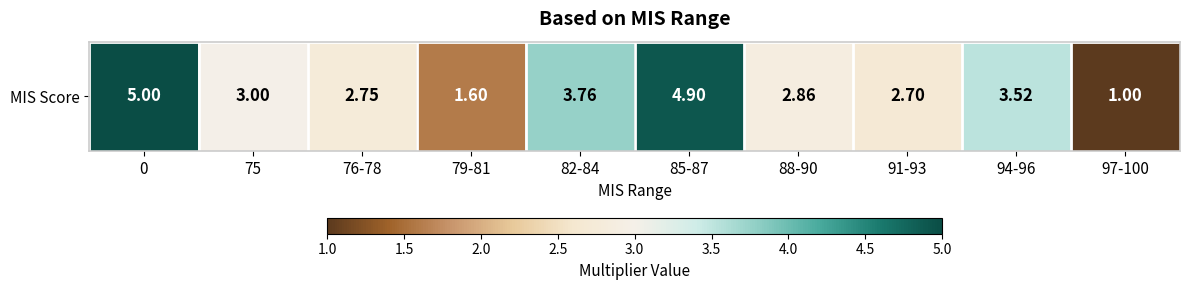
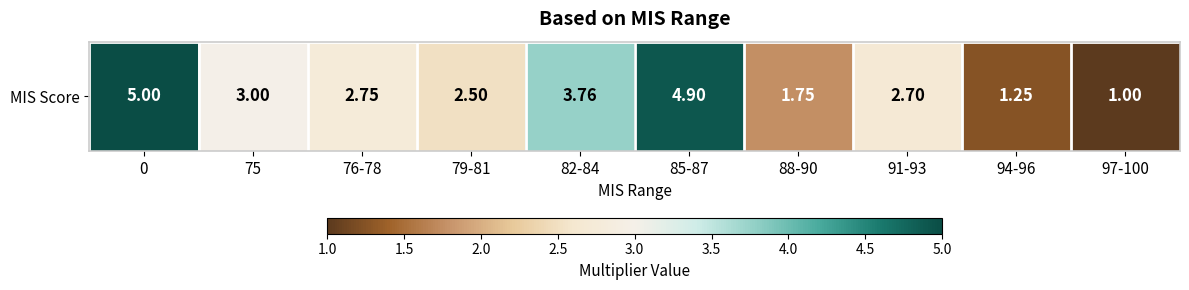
  {
    "MIS Score": {
      "0": 5.00,
      "75": 3.00,
      "76-78": 2.75,
-     "79-81": 1.60,
+     "79-81": 2.50,
      "82-84": 3.76,
      "85-87": 4.90,
-     "88-90": 2.86,
+     "88-90": 1.75,
      "91-93": 2.70,
-     "94-96": 3.52,
+     "94-96": 1.25,
      "97-100": 1.00
    }
  }
